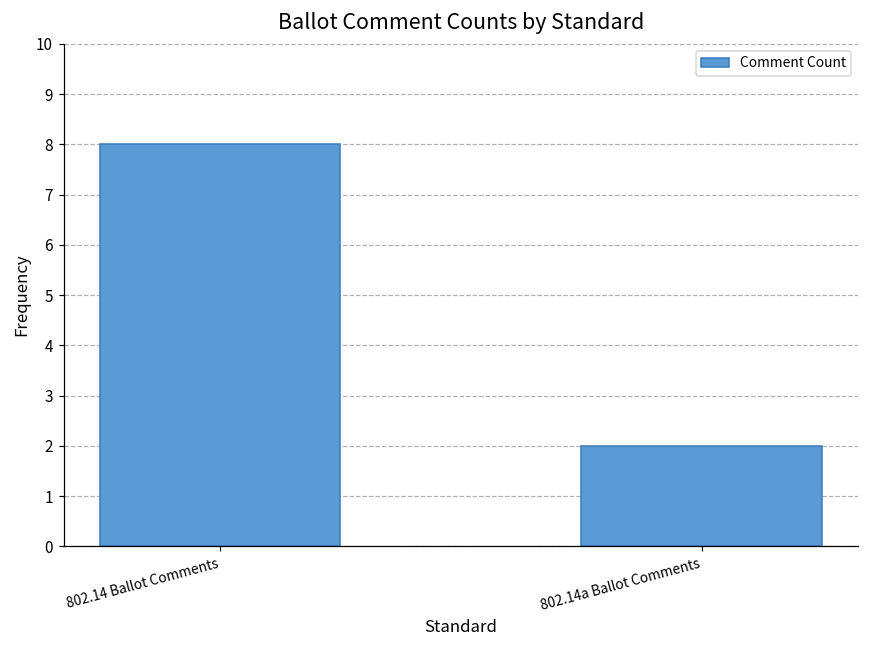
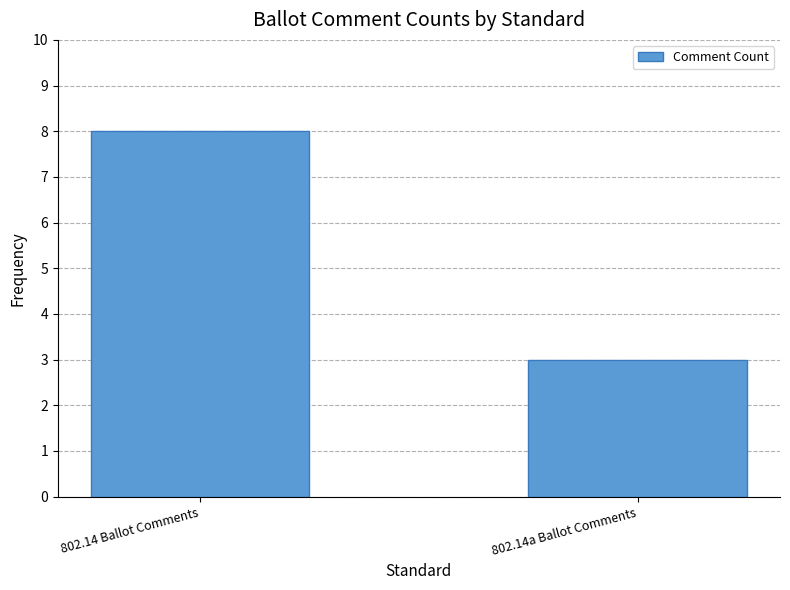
  {
    "802.14 Ballot Comments": 8,
-   "802.14a Ballot Comments": 2
+   "802.14a Ballot Comments": 3
  }
